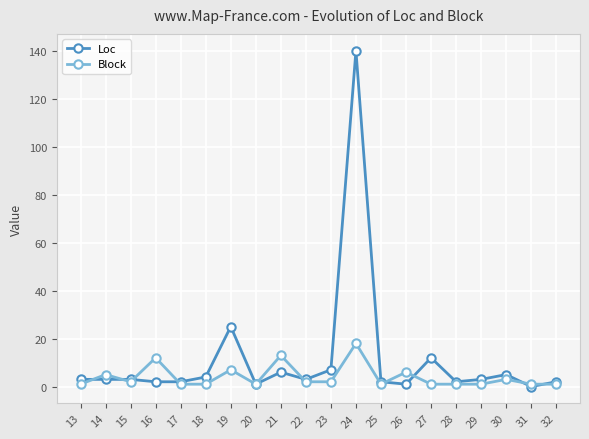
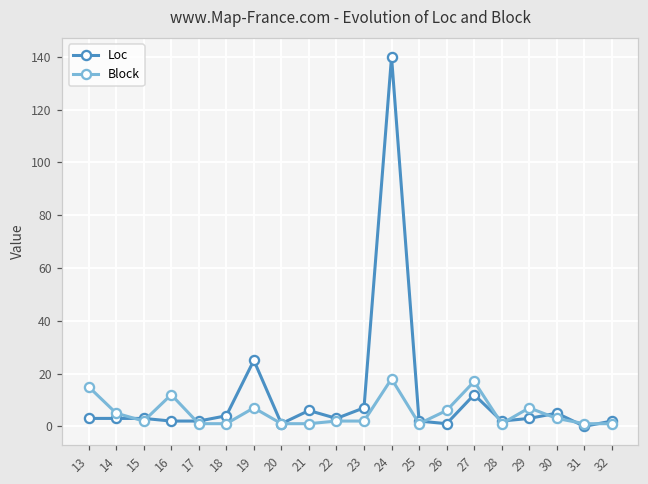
  {
    "Loc": {
      "13": 3,
      "14": 3,
      "16": 2,
      "18": 4,
      "19": 25,
      "21": 6,
      "23": 7,
      "24": 140,
      "26": 1,
      "27": 12,
      "29": 3,
      "30": 5
    },
    "Block": {
-     "13": 1,
+     "13": 15,
      "14": 5,
      "16": 12,
      "18": 1,
      "19": 7,
-     "21": 13,
+     "21": 1,
      "23": 2,
      "24": 18,
      "26": 6,
-     "27": 1,
-     "29": 1,
+     "27": 17,
+     "29": 7,
      "30": 3
    }
  }
